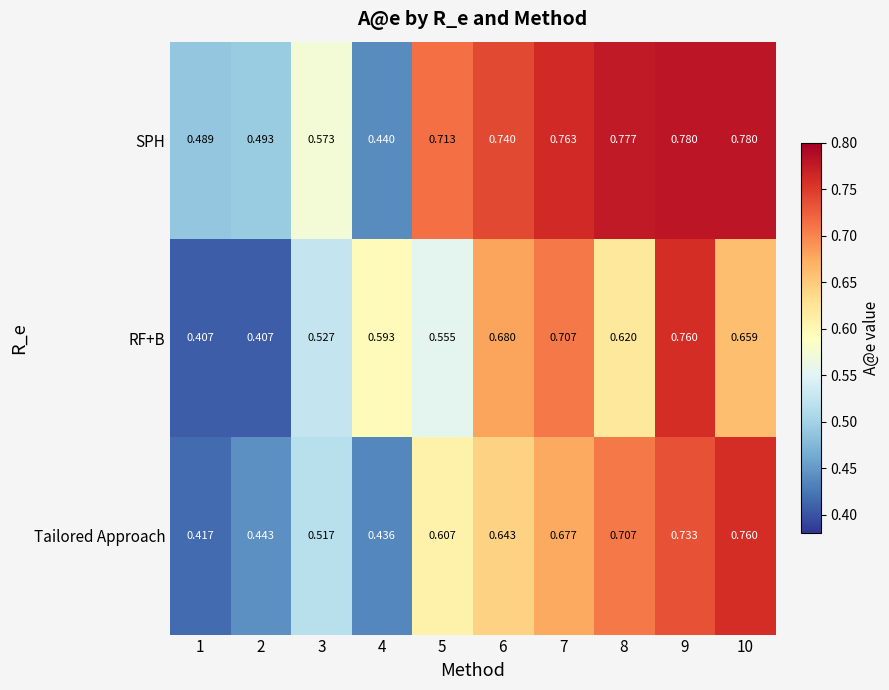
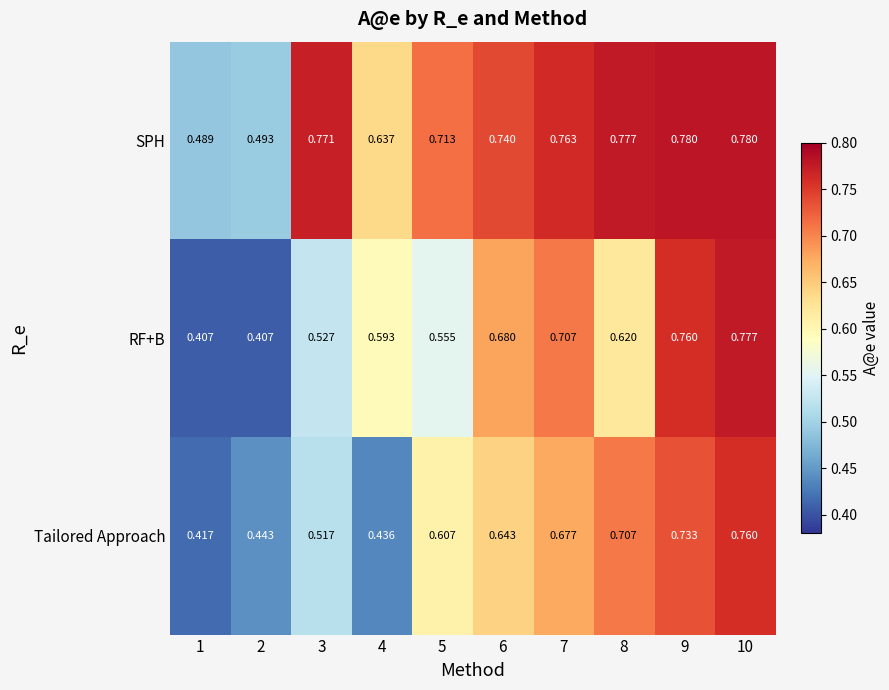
  {
    "SPH": {
      "1": 0.489,
      "2": 0.493,
-     "3": 0.573,
-     "4": 0.440,
+     "3": 0.771,
+     "4": 0.637,
      "5": 0.713,
      "6": 0.740,
      "7": 0.763,
      "8": 0.777,
      "9": 0.780,
      "10": 0.780
    },
    "RF+B": {
      "1": 0.407,
      "2": 0.407,
      "3": 0.527,
      "4": 0.593,
      "5": 0.555,
      "6": 0.680,
      "7": 0.707,
      "8": 0.620,
      "9": 0.760,
-     "10": 0.659
+     "10": 0.777
    },
    "Tailored Approach": {
      "1": 0.417,
      "2": 0.443,
      "3": 0.517,
      "4": 0.436,
      "5": 0.607,
      "6": 0.643,
      "7": 0.677,
      "8": 0.707,
      "9": 0.733,
      "10": 0.760
    }
  }
